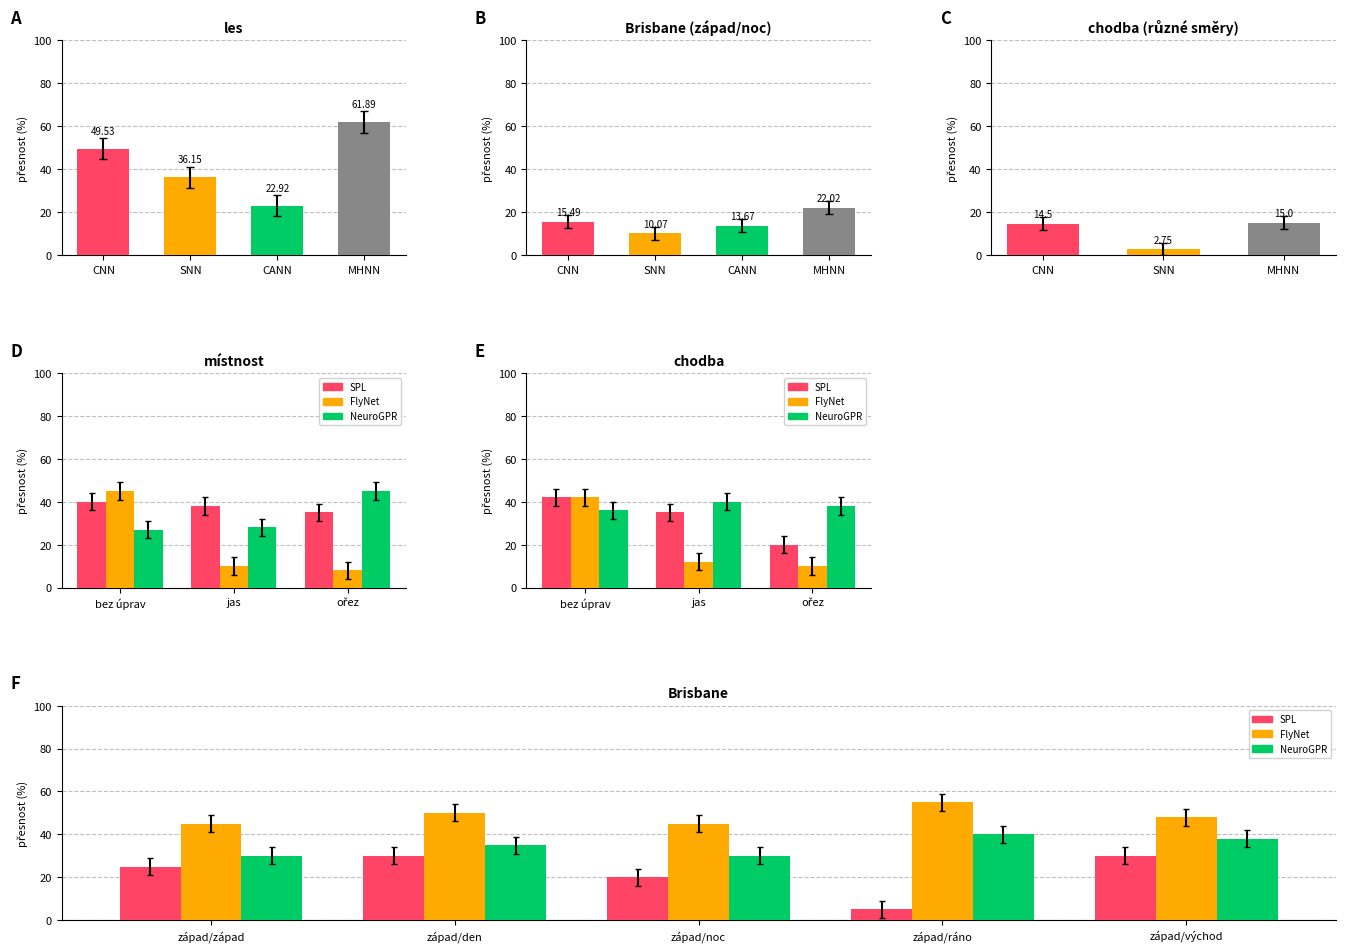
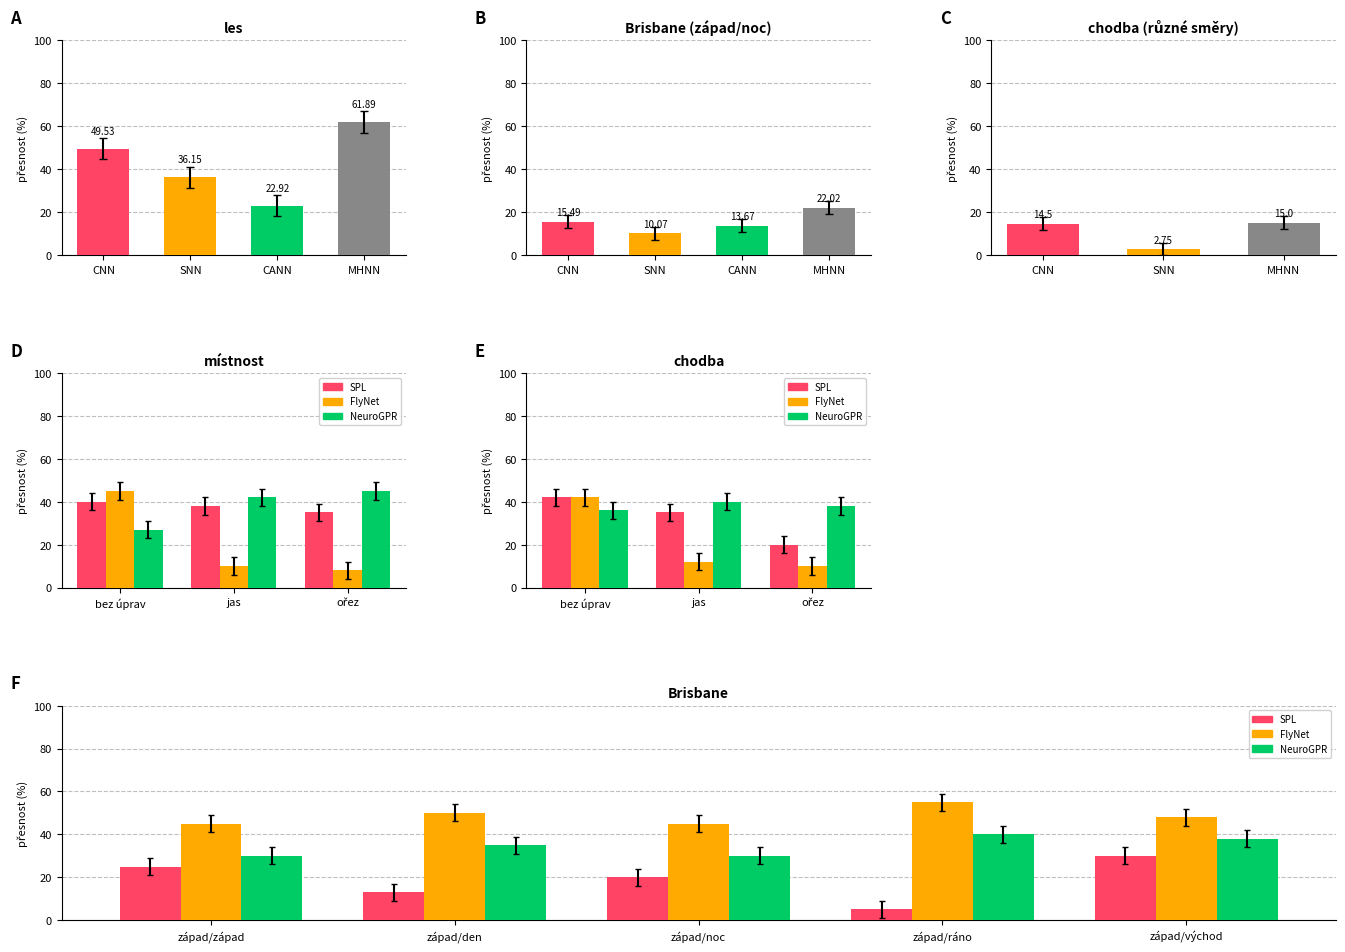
  {
    "místnost": {
      "SPL": {
        "bez úprav": 40,
        "jas": 38,
        "ořez": 35
      },
      "FlyNet": {
        "bez úprav": 45,
        "jas": 10,
        "ořez": 8
      },
      "NeuroGPR": {
        "bez úprav": 27,
-       "jas": 28,
+       "jas": 42,
        "ořez": 45
      }
    },
    "chodba": {
      "SPL": {
        "bez úprav": 42,
        "jas": 35,
        "ořez": 20
      },
      "FlyNet": {
        "bez úprav": 42,
        "jas": 12,
        "ořez": 10
      },
      "NeuroGPR": {
        "bez úprav": 36,
        "jas": 40,
        "ořez": 38
      }
    },
    "Brisbane": {
      "SPL": {
        "západ/západ": 25,
-       "západ/den": 30,
+       "západ/den": 13,
        "západ/noc": 20,
        "západ/ráno": 5,
        "západ/východ": 30
      },
      "FlyNet": {
        "západ/západ": 45,
        "západ/den": 50,
        "západ/noc": 45,
        "západ/ráno": 55,
        "západ/východ": 48
      },
      "NeuroGPR": {
        "západ/západ": 30,
        "západ/den": 35,
        "západ/noc": 30,
        "západ/ráno": 40,
        "západ/východ": 38
      }
    }
  }
